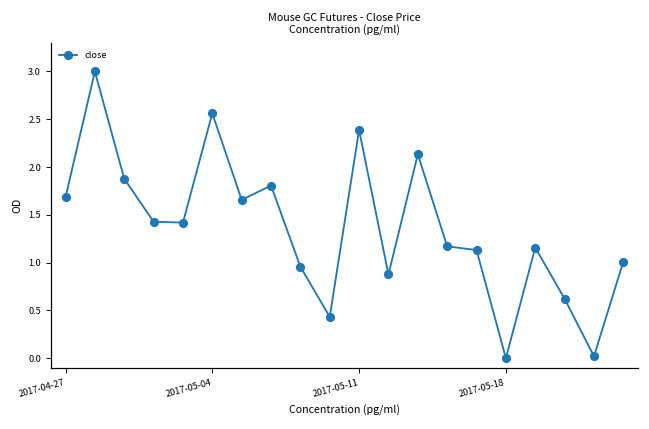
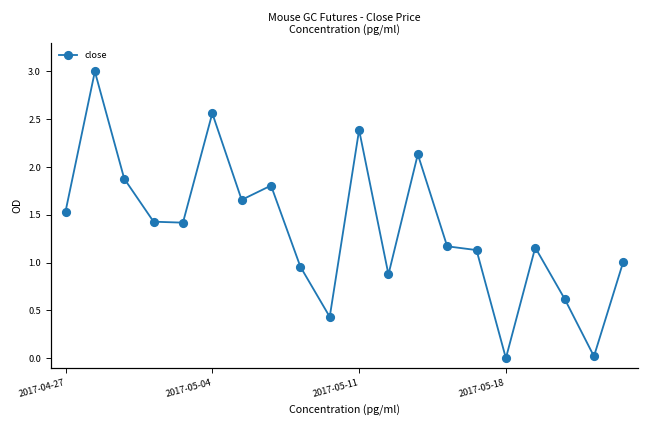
  {
-   "2017-04-27": 1.7,
+   "2017-04-27": 1.5,
    "2017-05-04": 2.6,
    "2017-05-11": 2.4,
    "2017-05-18": 0.0
  }
